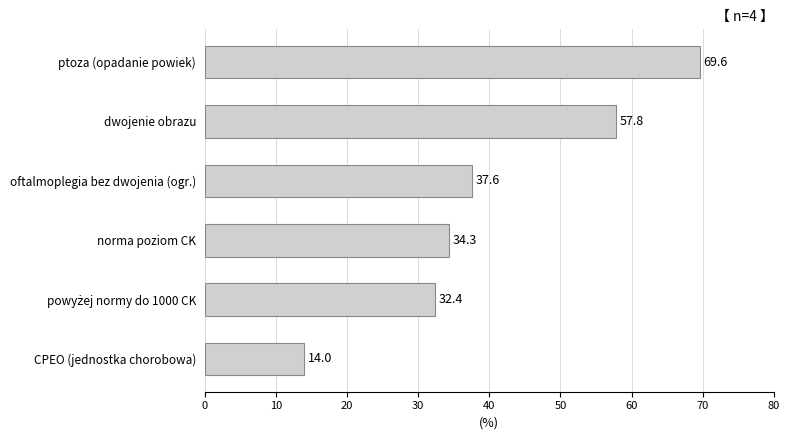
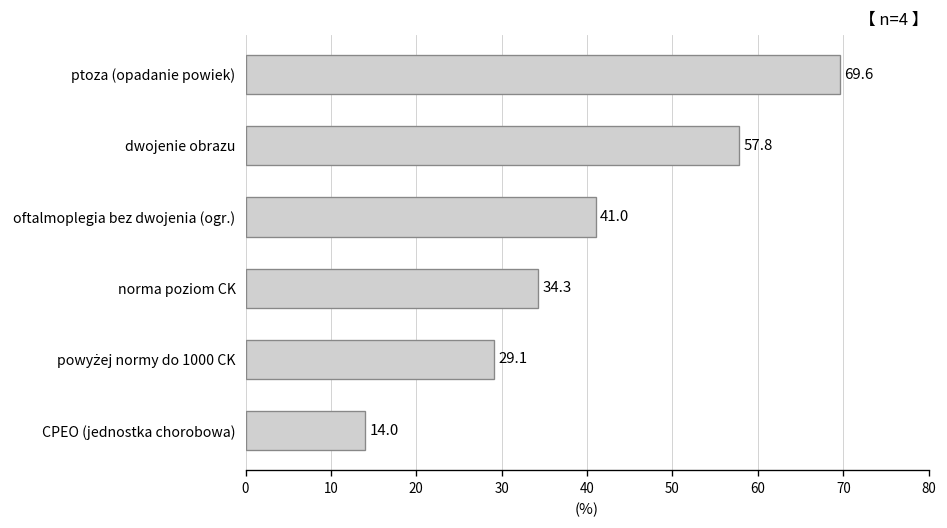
  {
    "ptoza (opadanie powiek)": 69.6,
    "dwojenie obrazu": 57.8,
-   "oftalmoplegia bez dwojenia (ogr.)": 37.6,
+   "oftalmoplegia bez dwojenia (ogr.)": 41.0,
    "norma poziom CK": 34.3,
-   "powyżej normy do 1000 CK": 32.4,
+   "powyżej normy do 1000 CK": 29.1,
    "CPEO (jednostka chorobowa)": 14.0
  }
